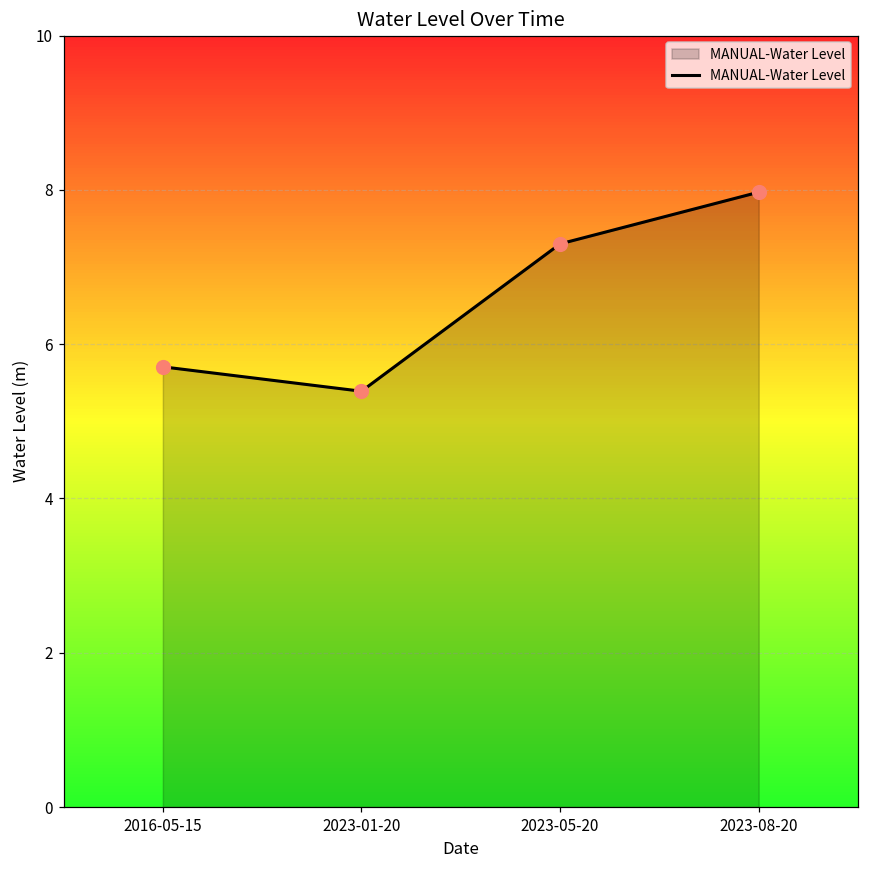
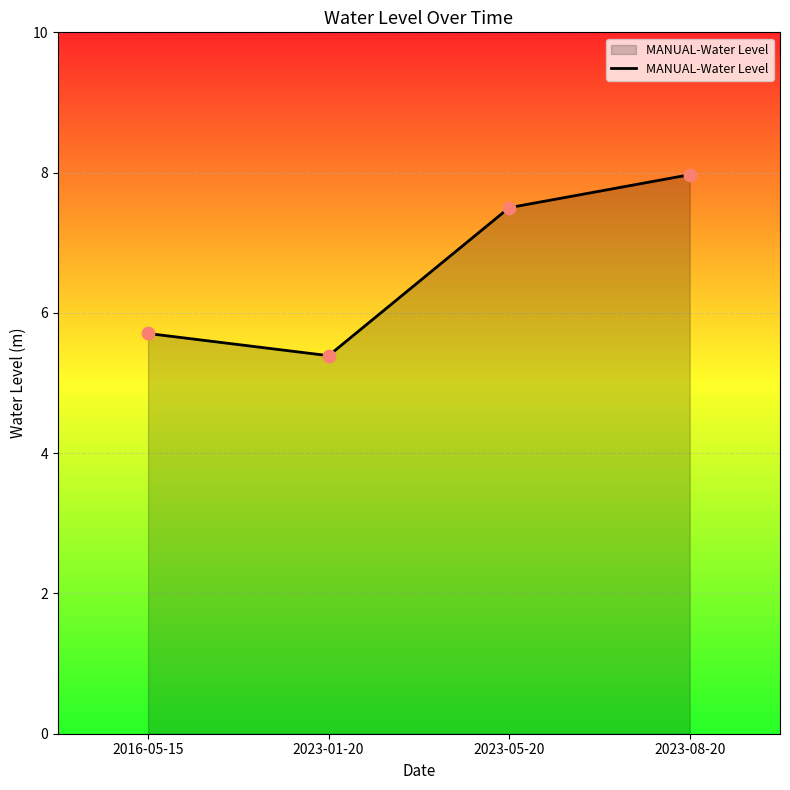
  {
    "2016-05-15": 5.7,
    "2023-01-20": 5.4,
-   "2023-05-20": 7.3,
+   "2023-05-20": 7.5,
    "2023-08-20": 8.0
  }
